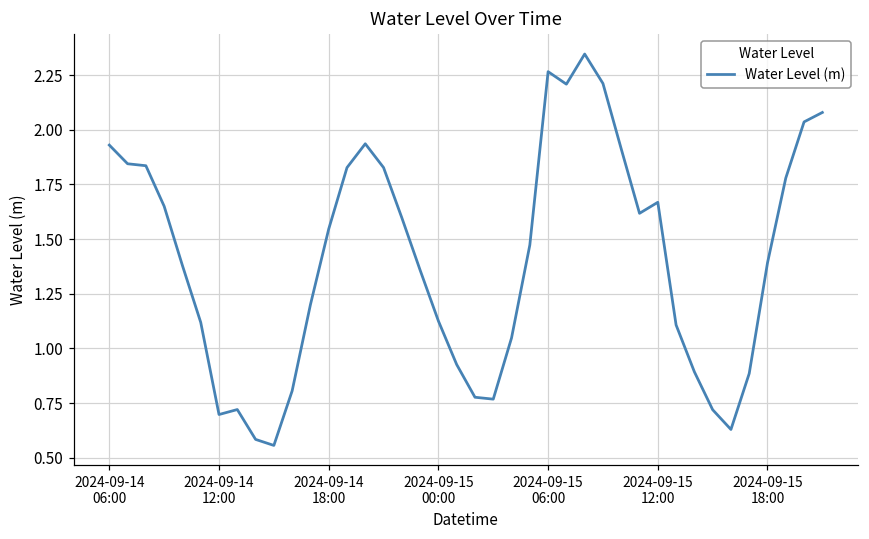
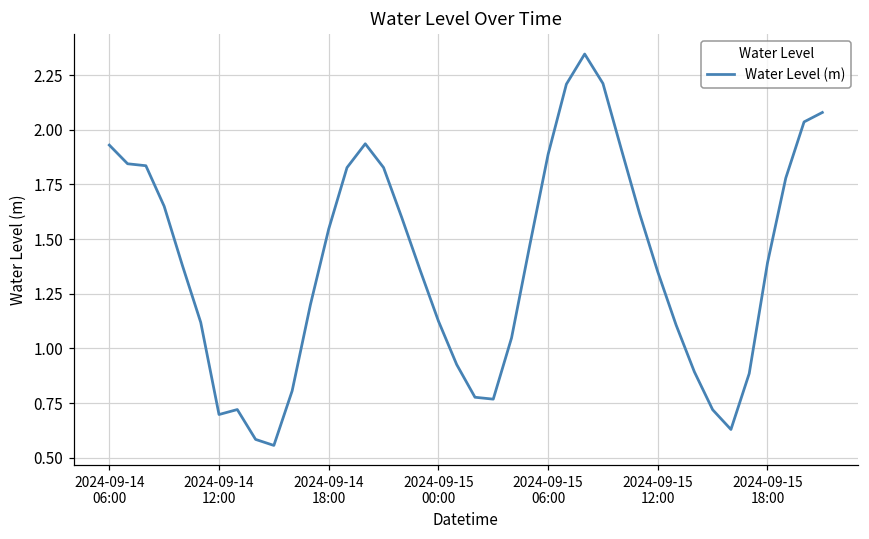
  {
    "2024-09-14 06:00": 1.93,
    "2024-09-14 12:00": 0.70,
    "2024-09-14 18:00": 1.55,
    "2024-09-15 00:00": 1.13,
-   "2024-09-15 06:00": 2.27,
-   "2024-09-15 12:00": 1.67,
+   "2024-09-15 06:00": 1.89,
+   "2024-09-15 12:00": 1.35,
    "2024-09-15 18:00": 1.39
  }
